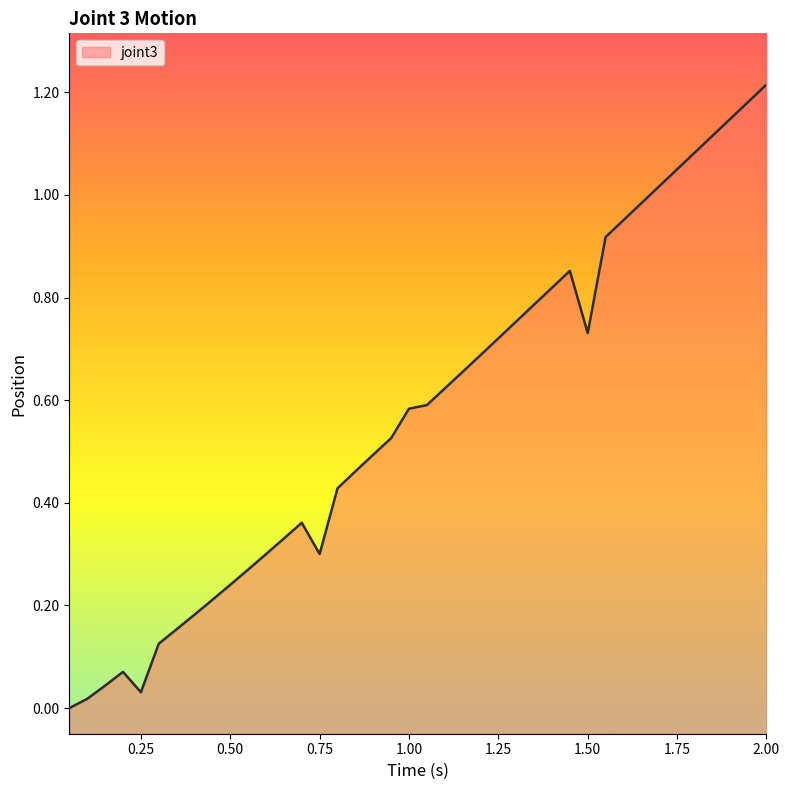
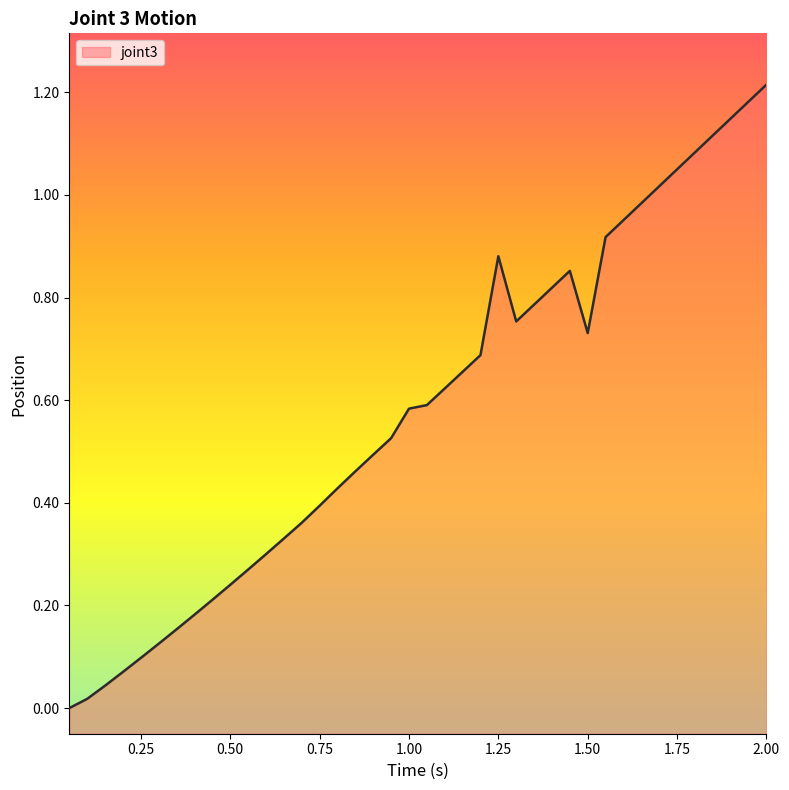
  {
-   "0.25": 0.03,
+   "0.25": 0.10,
    "0.50": 0.24,
-   "0.75": 0.30,
+   "0.75": 0.39,
    "1.00": 0.58,
-   "1.25": 0.72,
+   "1.25": 0.88,
    "1.50": 0.73,
    "1.75": 1.05,
    "2.00": 1.21
  }
